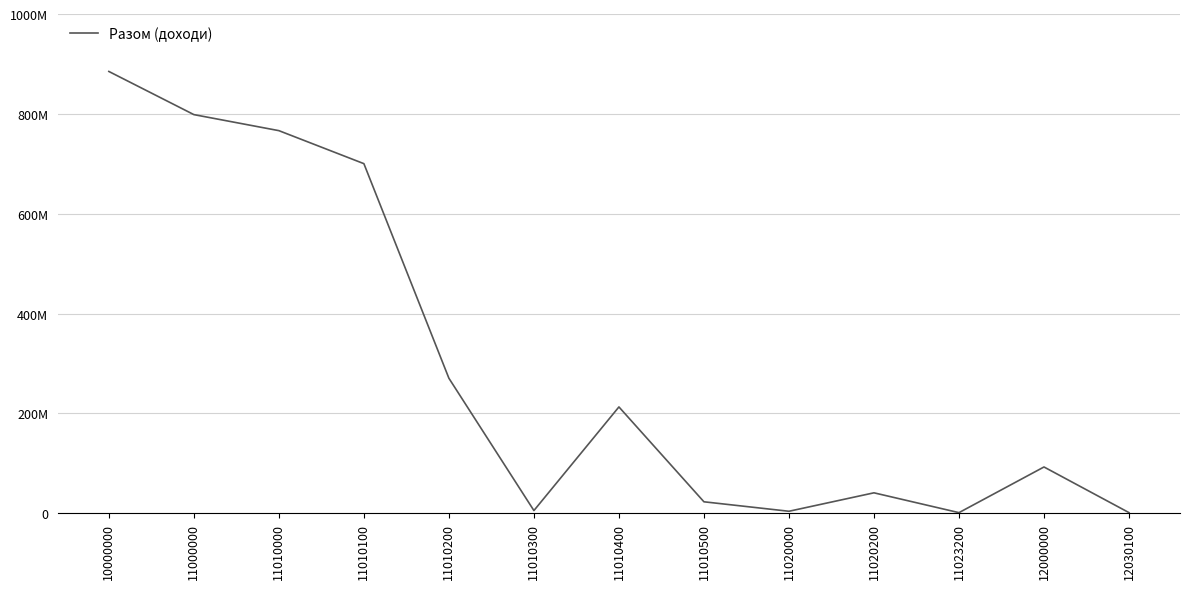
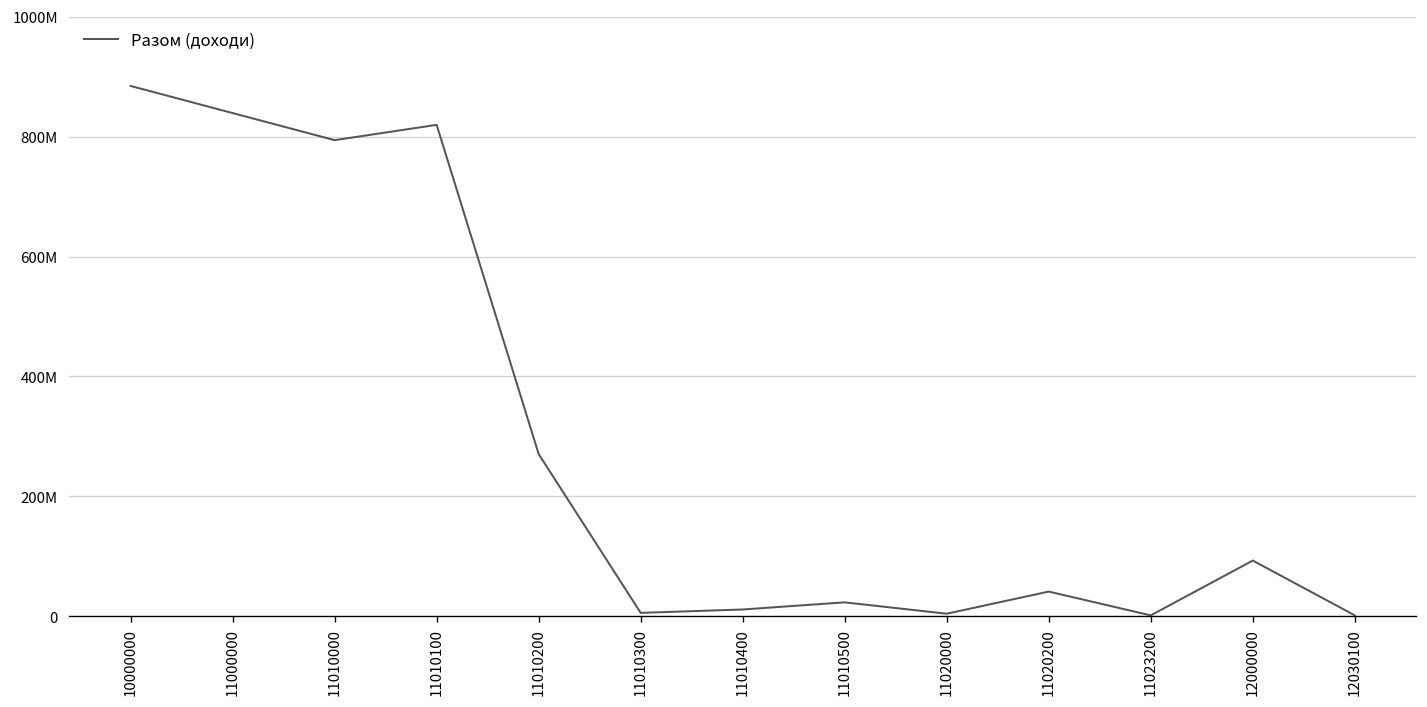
  {
    "10000000": 880000000,
-   "11000000": 800000000,
-   "11010000": 770000000,
-   "11010100": 700000000,
+   "11000000": 840000000,
+   "11010000": 790000000,
+   "11010100": 820000000,
    "11010200": 270000000,
    "11010300": 10000000,
-   "11010400": 210000000,
+   "11010400": 10000000,
    "11010500": 20000000,
    "11020000": 0,
    "11020200": 40000000,
    "11023200": 0,
    "12000000": 90000000,
    "12030100": 0
  }
